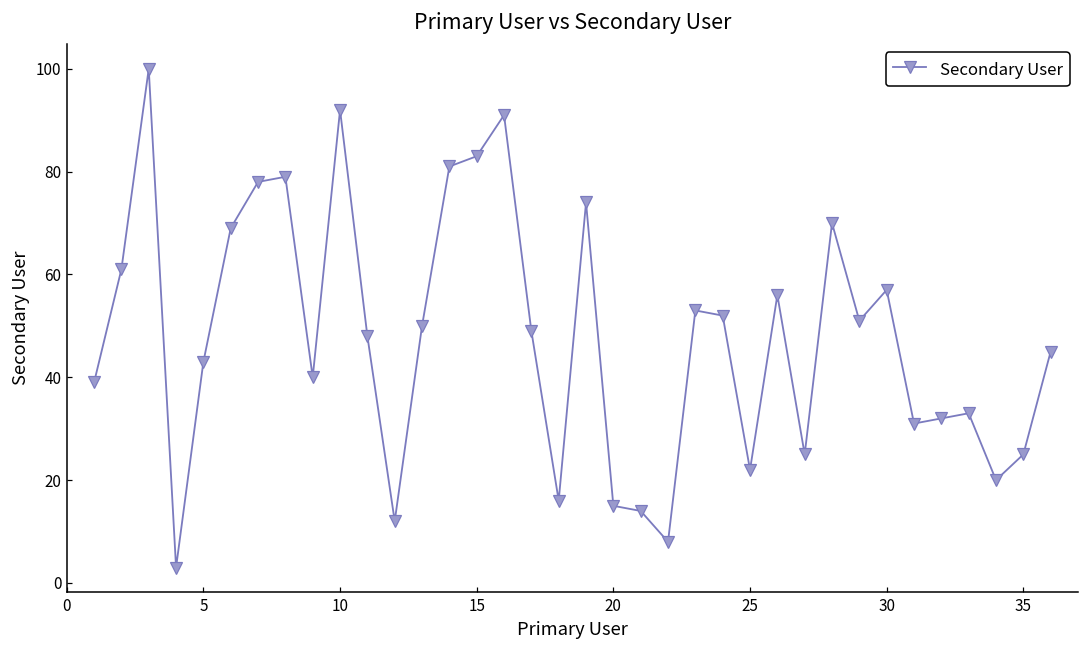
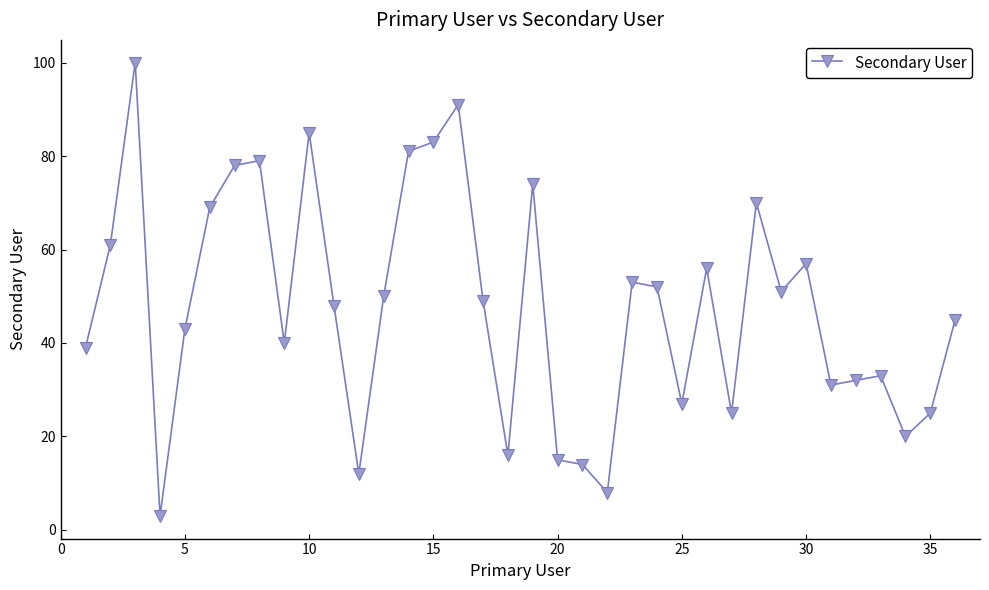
  {
    "5": 43,
-   "10": 92,
+   "10": 85,
    "15": 83,
    "20": 15,
-   "25": 22,
+   "25": 27,
    "30": 57,
    "35": 25
  }
